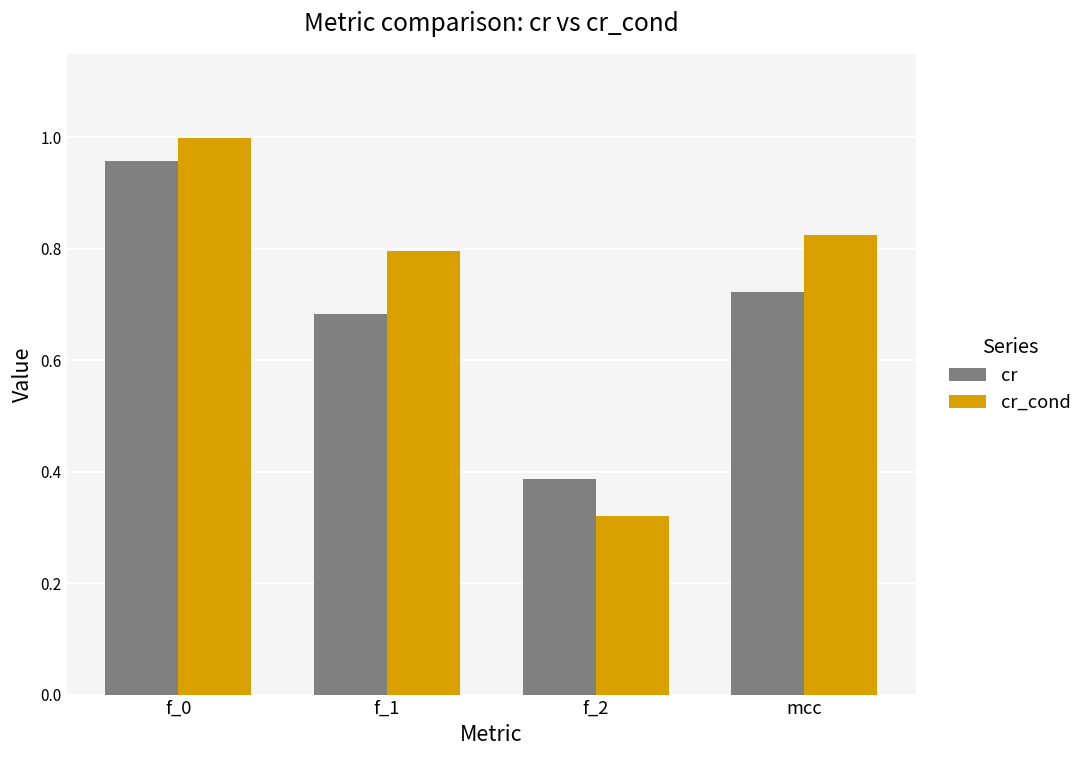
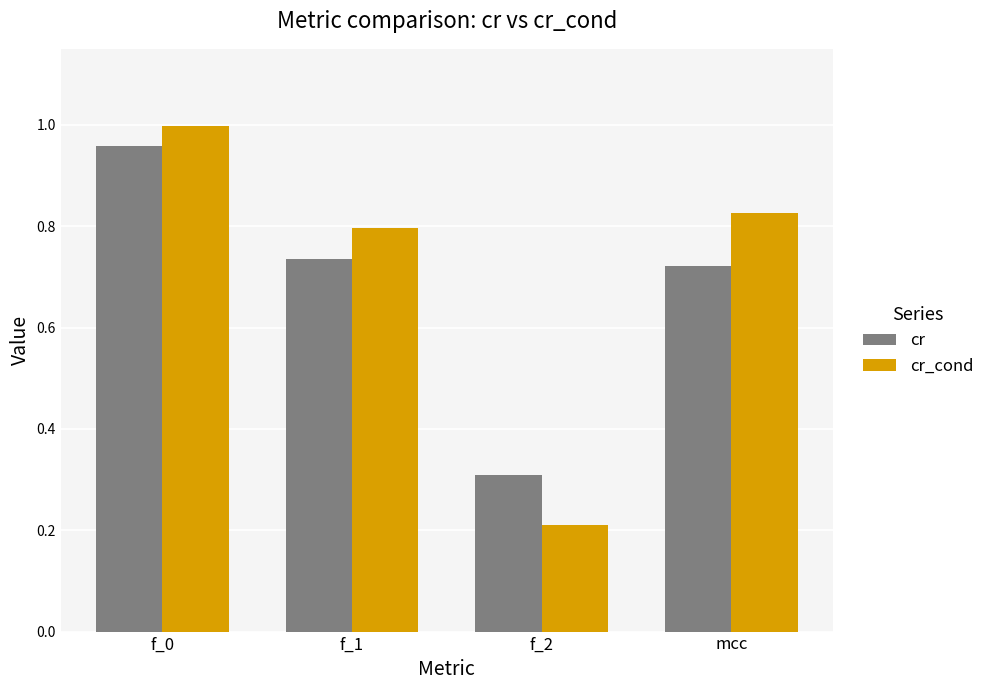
  {
    "cr": {
      "f_0": 0.96,
-     "f_1": 0.68,
-     "f_2": 0.39,
+     "f_1": 0.74,
+     "f_2": 0.31,
      "mcc": 0.72
    },
    "cr_cond": {
      "f_0": 1.00,
      "f_1": 0.80,
-     "f_2": 0.32,
+     "f_2": 0.21,
      "mcc": 0.83
    }
  }
